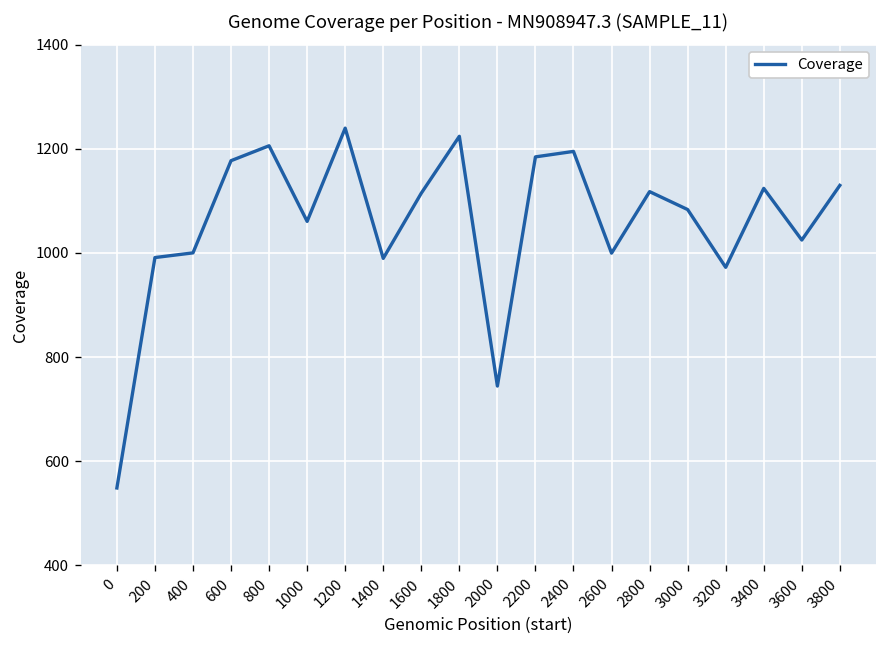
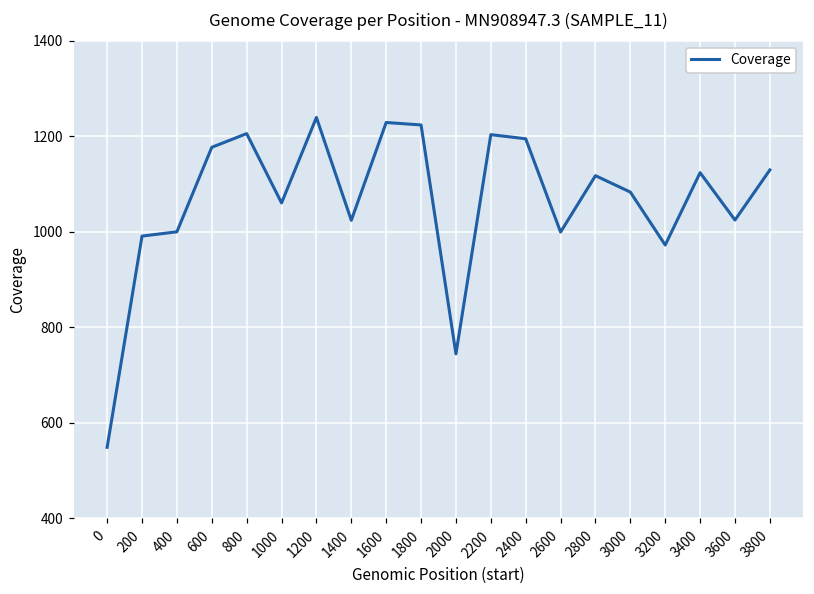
  {
    "0": 550,
    "200": 990,
    "400": 1000,
    "600": 1180,
    "800": 1210,
    "1000": 1060,
    "1200": 1240,
-   "1400": 990,
-   "1600": 1110,
+   "1400": 1020,
+   "1600": 1230,
    "1800": 1220,
    "2000": 740,
-   "2200": 1180,
+   "2200": 1200,
    "2400": 1190,
    "2600": 1000,
    "2800": 1120,
    "3000": 1080,
    "3200": 970,
    "3400": 1120,
    "3600": 1020,
    "3800": 1130
  }
